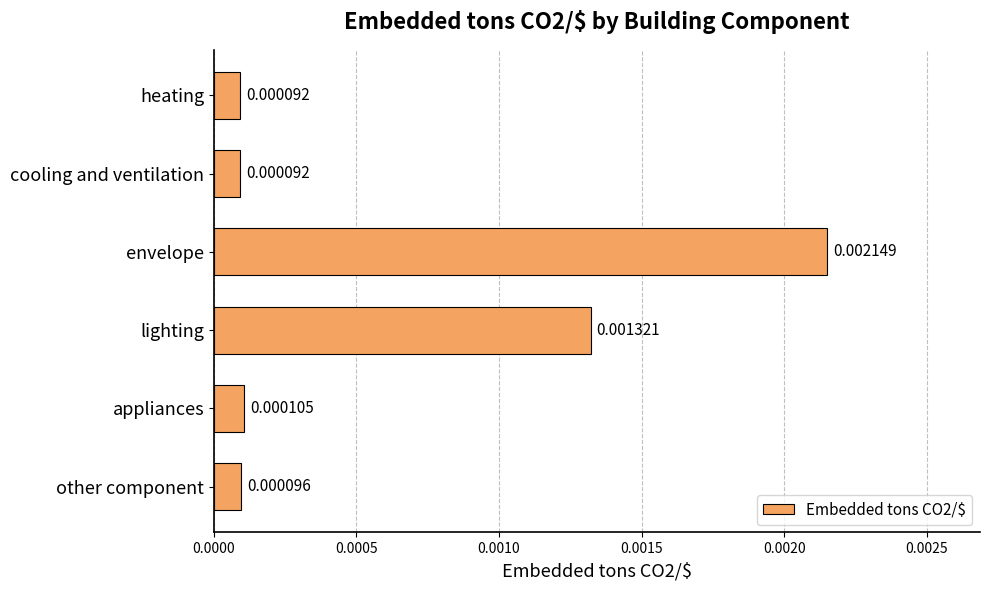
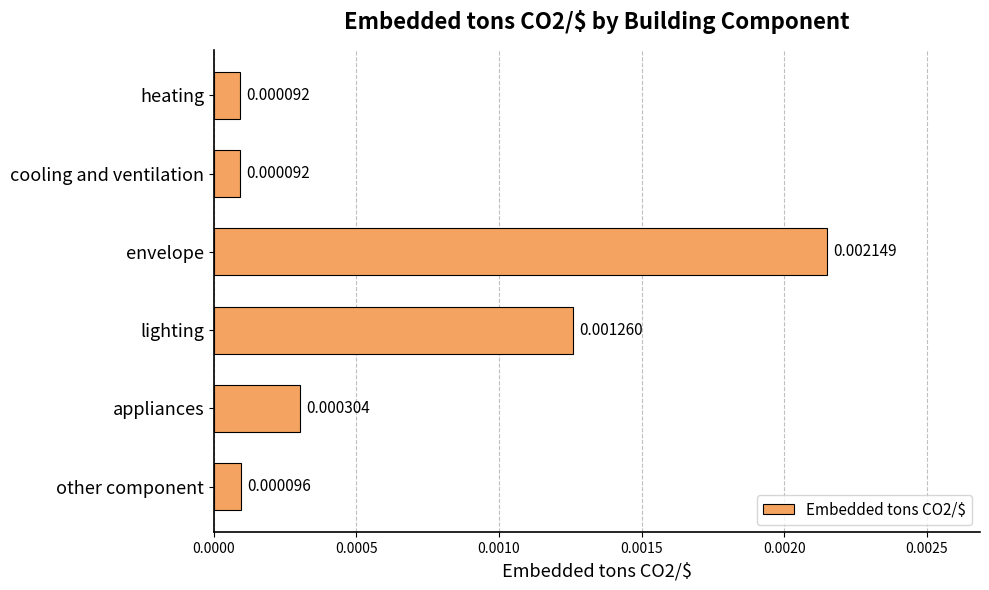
  {
    "heating": 0.000092,
    "cooling and ventilation": 0.000092,
    "envelope": 0.002149,
-   "lighting": 0.001321,
-   "appliances": 0.000105,
+   "lighting": 0.001260,
+   "appliances": 0.000304,
    "other component": 0.000096
  }
